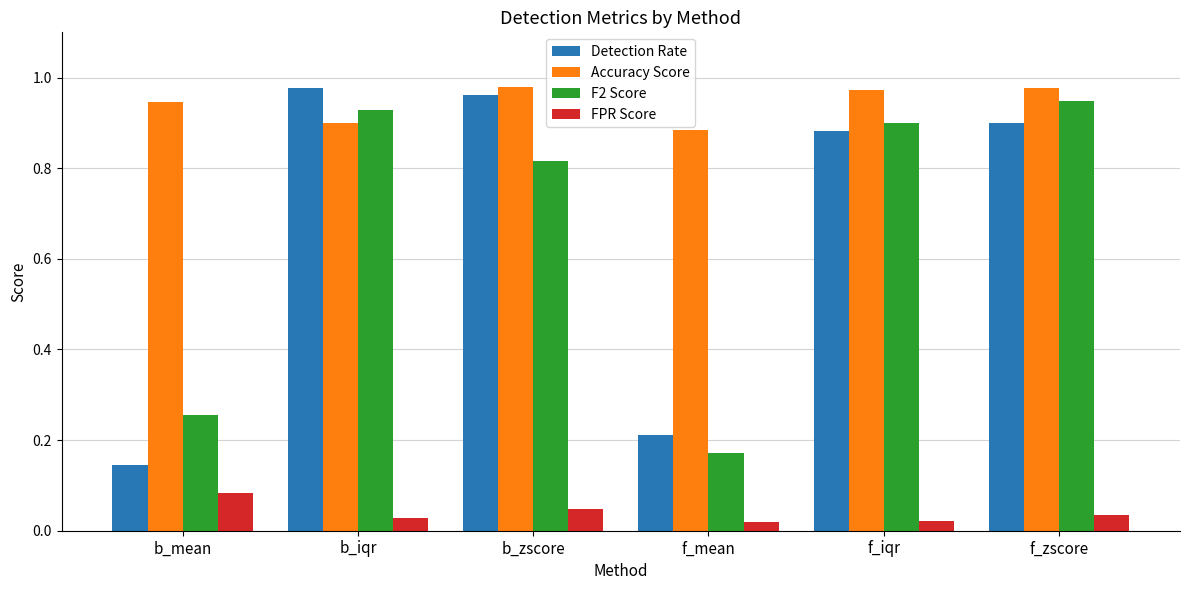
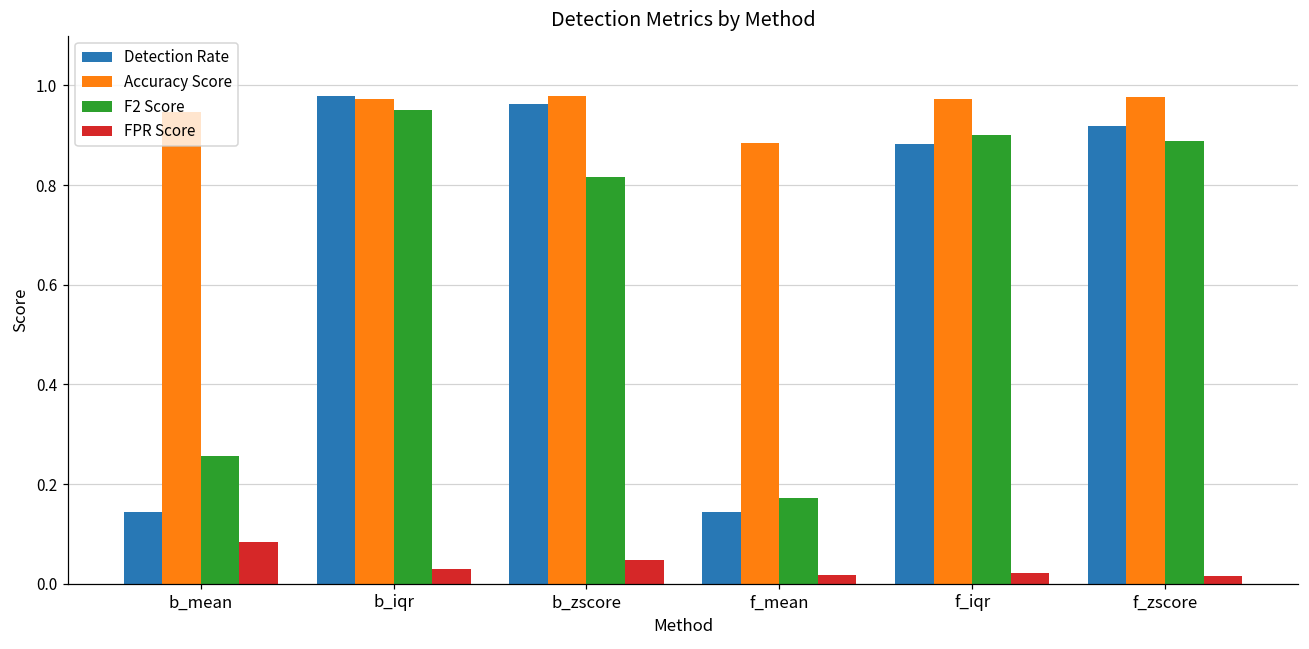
  {
    "Detection Rate": {
      "b_mean": 0.14,
      "b_iqr": 0.98,
      "b_zscore": 0.96,
-     "f_mean": 0.21,
+     "f_mean": 0.14,
      "f_iqr": 0.88,
-     "f_zscore": 0.90
+     "f_zscore": 0.92
    },
    "Accuracy Score": {
      "b_mean": 0.95,
-     "b_iqr": 0.90,
+     "b_iqr": 0.97,
      "b_zscore": 0.98,
      "f_mean": 0.88,
      "f_iqr": 0.97,
      "f_zscore": 0.98
    },
    "F2 Score": {
      "b_mean": 0.26,
-     "b_iqr": 0.93,
+     "b_iqr": 0.95,
      "b_zscore": 0.82,
      "f_mean": 0.17,
      "f_iqr": 0.90,
-     "f_zscore": 0.95
+     "f_zscore": 0.89
    },
    "FPR Score": {
      "b_mean": 0.08,
      "b_iqr": 0.03,
      "b_zscore": 0.05,
      "f_mean": 0.02,
      "f_iqr": 0.02,
-     "f_zscore": 0.03
+     "f_zscore": 0.02
    }
  }
